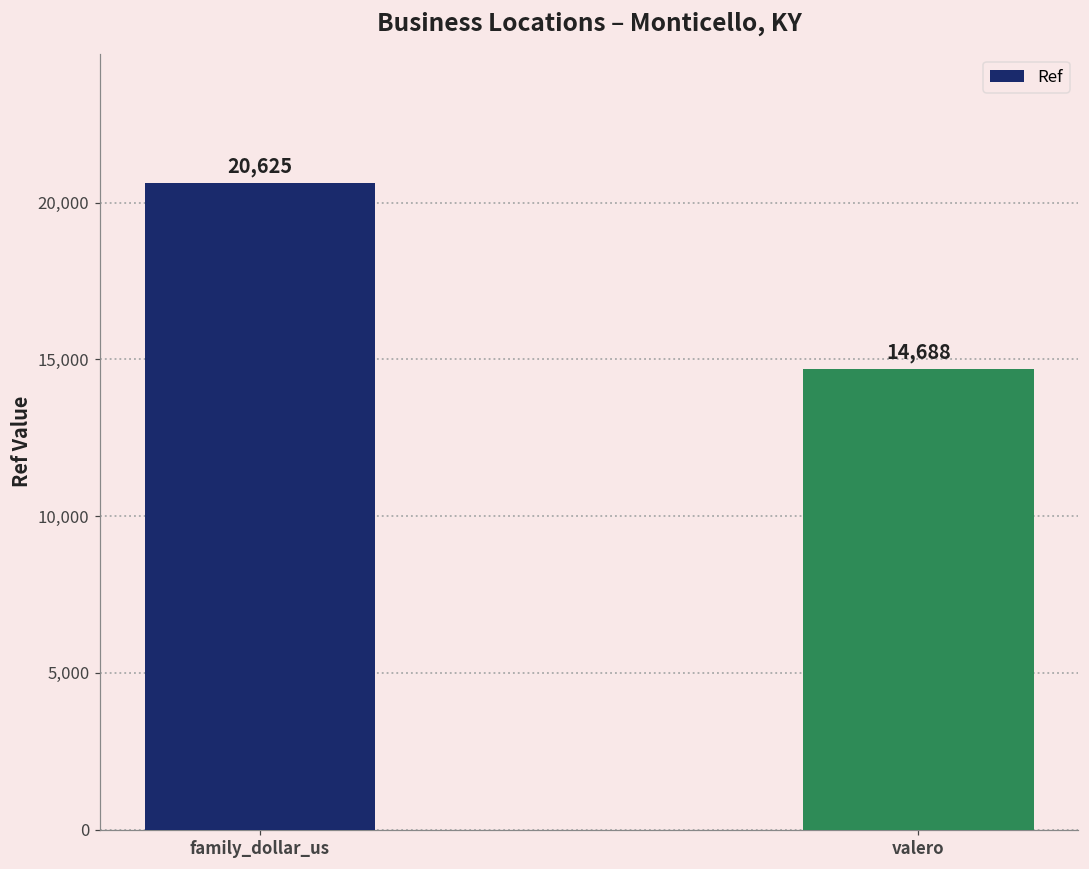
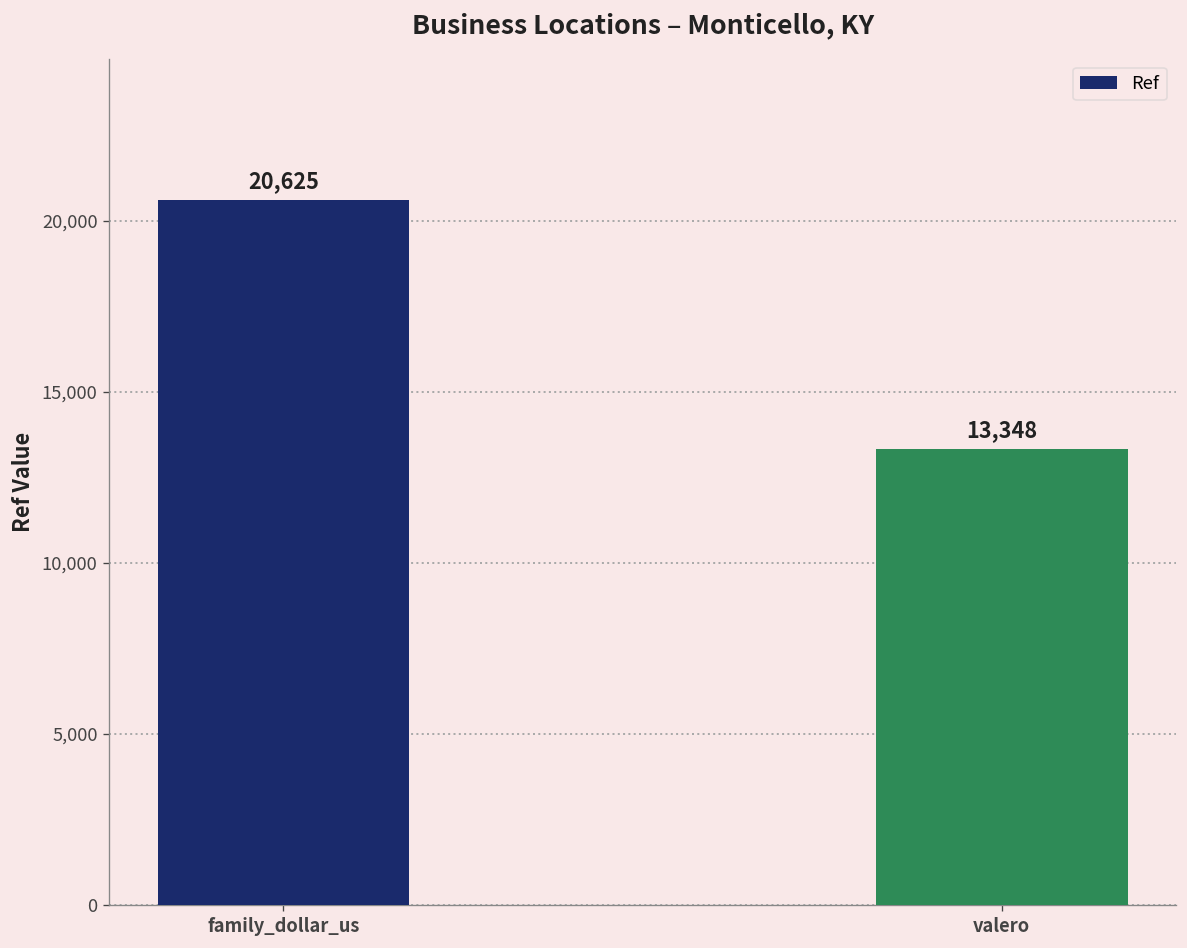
  {
    "family_dollar_us": "20,625",
-   "valero": "14,688"
+   "valero": "13,348"
  }
